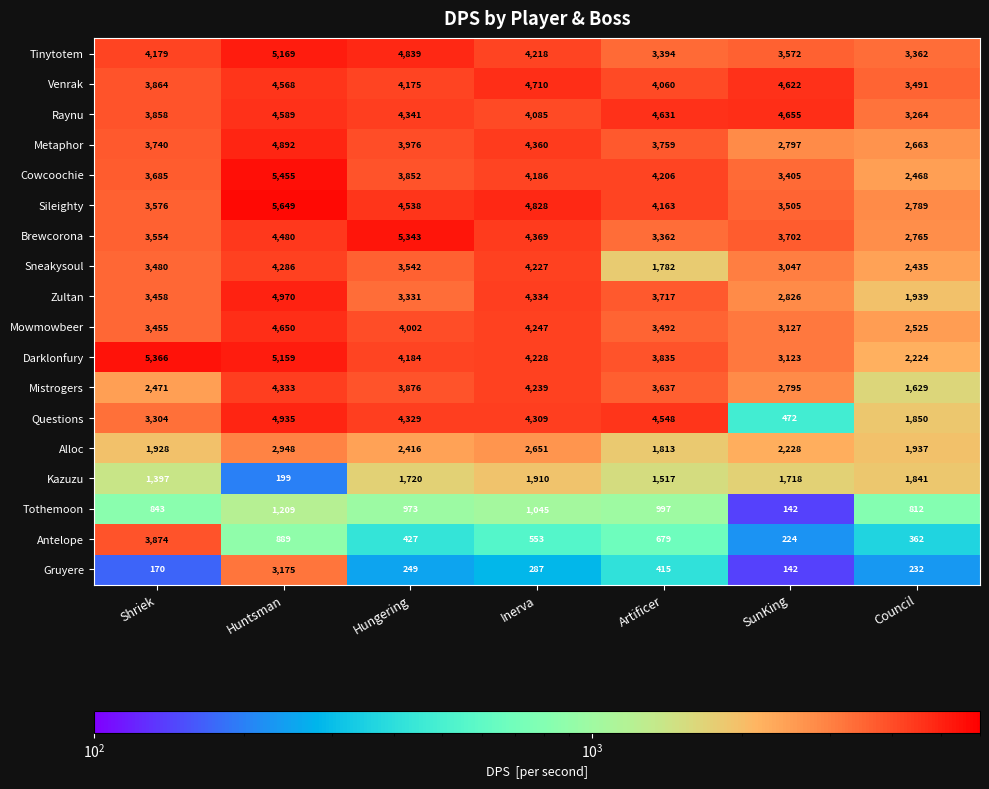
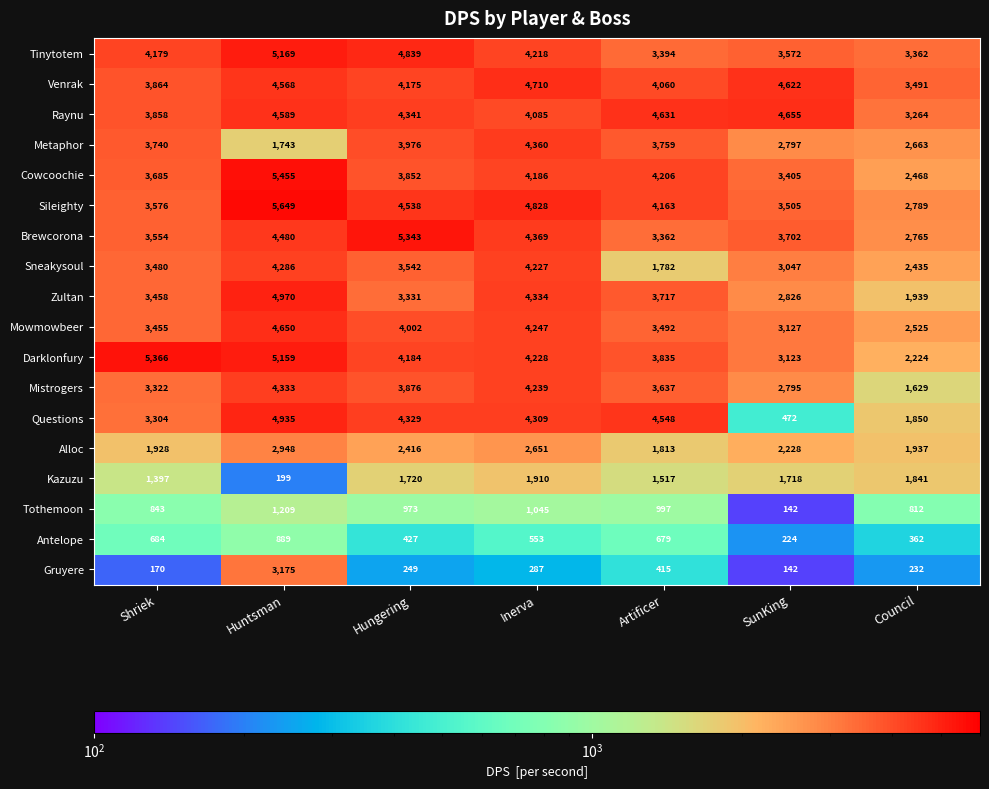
  {
    "Tinytotem": {
      "Shriek": "4,179",
      "Huntsman": "5,169",
      "Hungering": "4,839",
      "Inerva": "4,218",
      "Artificer": "3,394",
      "SunKing": "3,572",
      "Council": "3,362"
    },
    "Venrak": {
      "Shriek": "3,864",
      "Huntsman": "4,568",
      "Hungering": "4,175",
      "Inerva": "4,710",
      "Artificer": "4,060",
      "SunKing": "4,622",
      "Council": "3,491"
    },
    "Raynu": {
      "Shriek": "3,858",
      "Huntsman": "4,589",
      "Hungering": "4,341",
      "Inerva": "4,085",
      "Artificer": "4,631",
      "SunKing": "4,655",
      "Council": "3,264"
    },
    "Metaphor": {
      "Shriek": "3,740",
-     "Huntsman": "4,892",
+     "Huntsman": "1,743",
      "Hungering": "3,976",
      "Inerva": "4,360",
      "Artificer": "3,759",
      "SunKing": "2,797",
      "Council": "2,663"
    },
    "Cowcoochie": {
      "Shriek": "3,685",
      "Huntsman": "5,455",
      "Hungering": "3,852",
      "Inerva": "4,186",
      "Artificer": "4,206",
      "SunKing": "3,405",
      "Council": "2,468"
    },
    "Sileighty": {
      "Shriek": "3,576",
      "Huntsman": "5,649",
      "Hungering": "4,538",
      "Inerva": "4,828",
      "Artificer": "4,163",
      "SunKing": "3,505",
      "Council": "2,789"
    },
    "Brewcorona": {
      "Shriek": "3,554",
      "Huntsman": "4,480",
      "Hungering": "5,343",
      "Inerva": "4,369",
      "Artificer": "3,362",
      "SunKing": "3,702",
      "Council": "2,765"
    },
    "Sneakysoul": {
      "Shriek": "3,480",
      "Huntsman": "4,286",
      "Hungering": "3,542",
      "Inerva": "4,227",
      "Artificer": "1,782",
      "SunKing": "3,047",
      "Council": "2,435"
    },
    "Zultan": {
      "Shriek": "3,458",
      "Huntsman": "4,970",
      "Hungering": "3,331",
      "Inerva": "4,334",
      "Artificer": "3,717",
      "SunKing": "2,826",
      "Council": "1,939"
    },
    "Mowmowbeer": {
      "Shriek": "3,455",
      "Huntsman": "4,650",
      "Hungering": "4,002",
      "Inerva": "4,247",
      "Artificer": "3,492",
      "SunKing": "3,127",
      "Council": "2,525"
    },
    "Darklonfury": {
      "Shriek": "5,366",
      "Huntsman": "5,159",
      "Hungering": "4,184",
      "Inerva": "4,228",
      "Artificer": "3,835",
      "SunKing": "3,123",
      "Council": "2,224"
    },
    "Mistrogers": {
-     "Shriek": "2,471",
+     "Shriek": "3,322",
      "Huntsman": "4,333",
      "Hungering": "3,876",
      "Inerva": "4,239",
      "Artificer": "3,637",
      "SunKing": "2,795",
      "Council": "1,629"
    },
    "Questions": {
      "Shriek": "3,304",
      "Huntsman": "4,935",
      "Hungering": "4,329",
      "Inerva": "4,309",
      "Artificer": "4,548",
      "SunKing": "472",
      "Council": "1,850"
    },
    "Alloc": {
      "Shriek": "1,928",
      "Huntsman": "2,948",
      "Hungering": "2,416",
      "Inerva": "2,651",
      "Artificer": "1,813",
      "SunKing": "2,228",
      "Council": "1,937"
    },
    "Kazuzu": {
      "Shriek": "1,397",
      "Huntsman": "199",
      "Hungering": "1,720",
      "Inerva": "1,910",
      "Artificer": "1,517",
      "SunKing": "1,718",
      "Council": "1,841"
    },
    "Tothemoon": {
      "Shriek": "843",
      "Huntsman": "1,209",
      "Hungering": "973",
      "Inerva": "1,045",
      "Artificer": "997",
      "SunKing": "142",
      "Council": "812"
    },
    "Antelope": {
-     "Shriek": "3,874",
+     "Shriek": "684",
      "Huntsman": "889",
      "Hungering": "427",
      "Inerva": "553",
      "Artificer": "679",
      "SunKing": "224",
      "Council": "362"
    },
    "Gruyere": {
      "Shriek": "170",
      "Huntsman": "3,175",
      "Hungering": "249",
      "Inerva": "287",
      "Artificer": "415",
      "SunKing": "142",
      "Council": "232"
    }
  }
